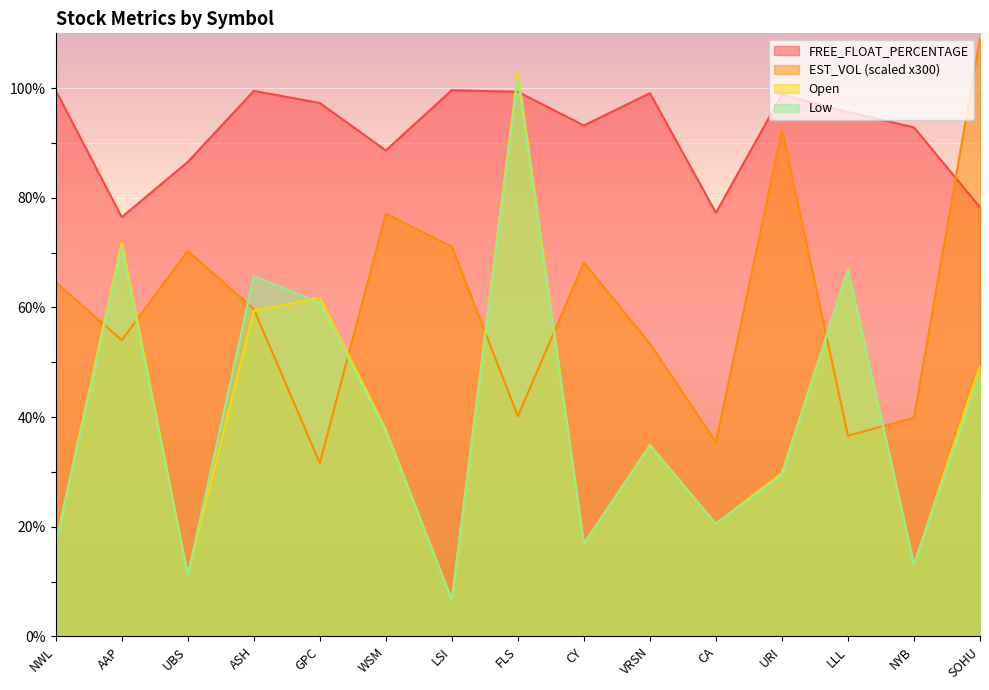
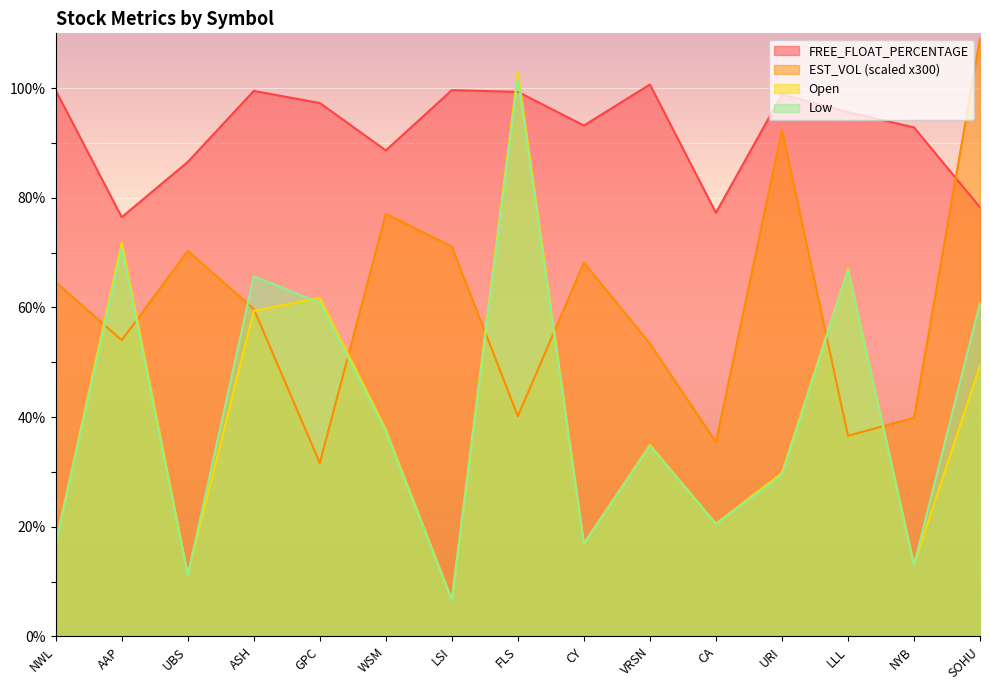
  {
    "FREE_FLOAT_PERCENTAGE": {
      "NWL": "100%",
      "AAP": "76%",
      "UBS": "87%",
      "ASH": "99%",
      "GPC": "97%",
      "WSM": "89%",
      "LSI": "100%",
      "FLS": "99%",
      "CY": "93%",
-     "VRSN": "99%",
+     "VRSN": "101%",
      "CA": "77%",
      "NYB": "93%",
      "SOHU": "78%"
    },
    "Low": {
      "AAP": "71%",
      "ASH": "66%",
      "GPC": "61%",
      "FLS": "102%",
-     "SOHU": "48%"
+     "SOHU": "61%"
    }
  }
